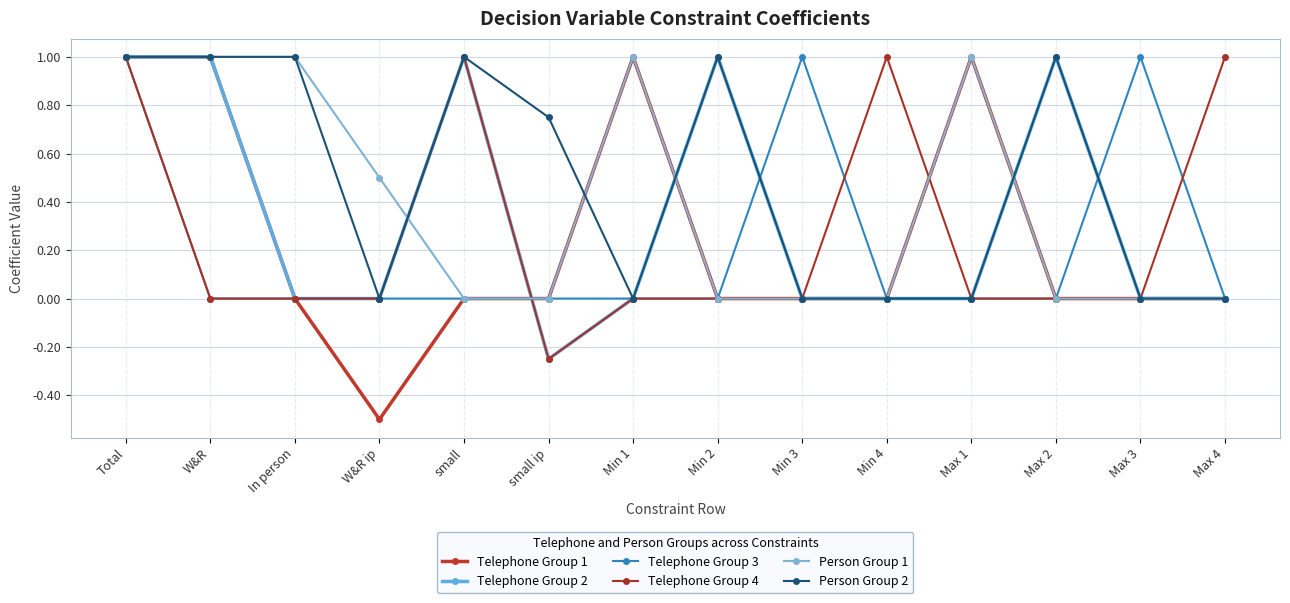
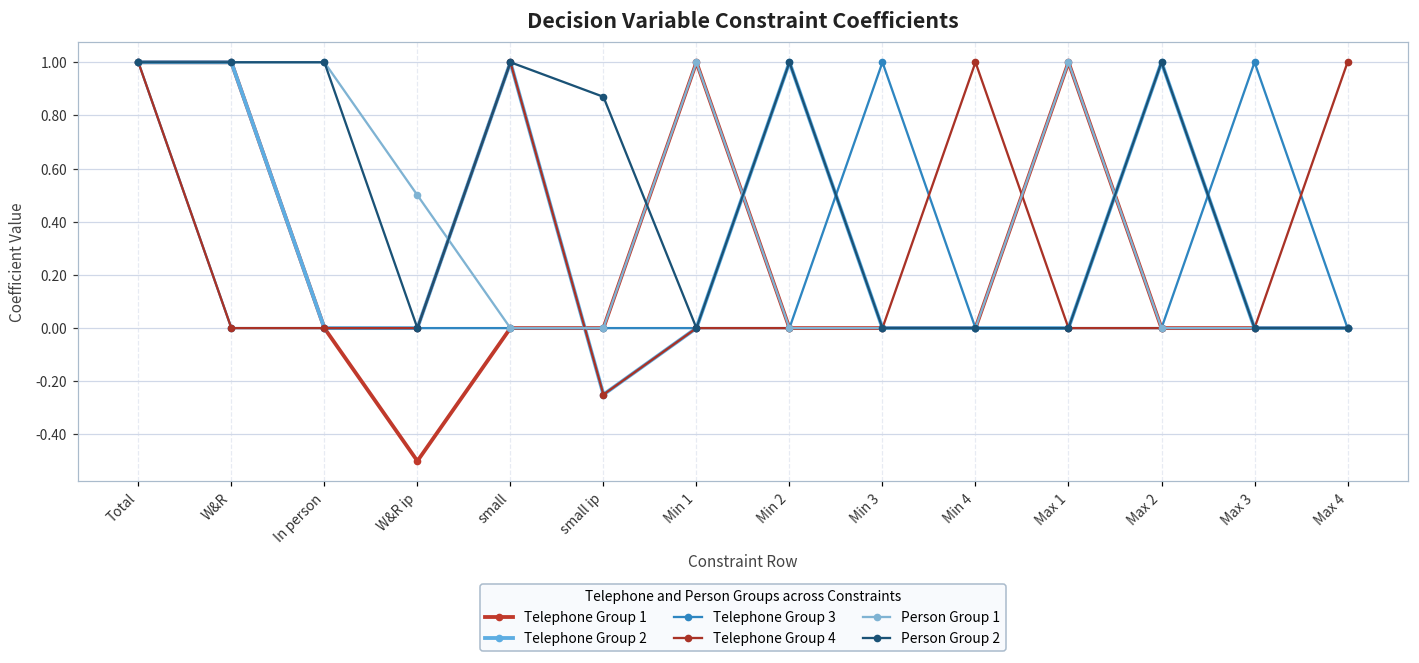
  {
    "Telephone Group 3": {
      "Min 3": 1.00,
      "Max 3": 1.00
    },
    "Person Group 2": {
-     "small ip": 0.75
+     "small ip": 0.87
    }
  }
